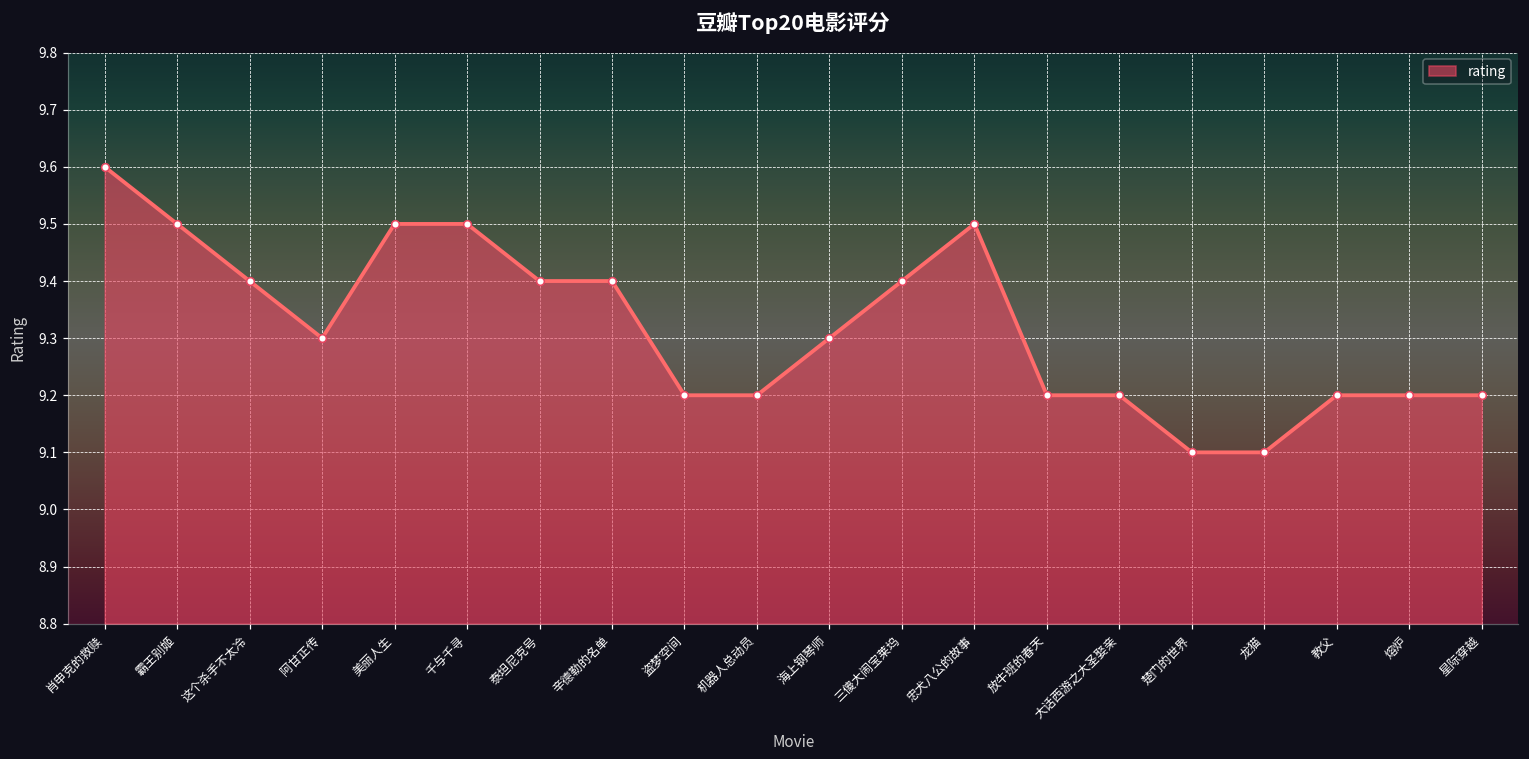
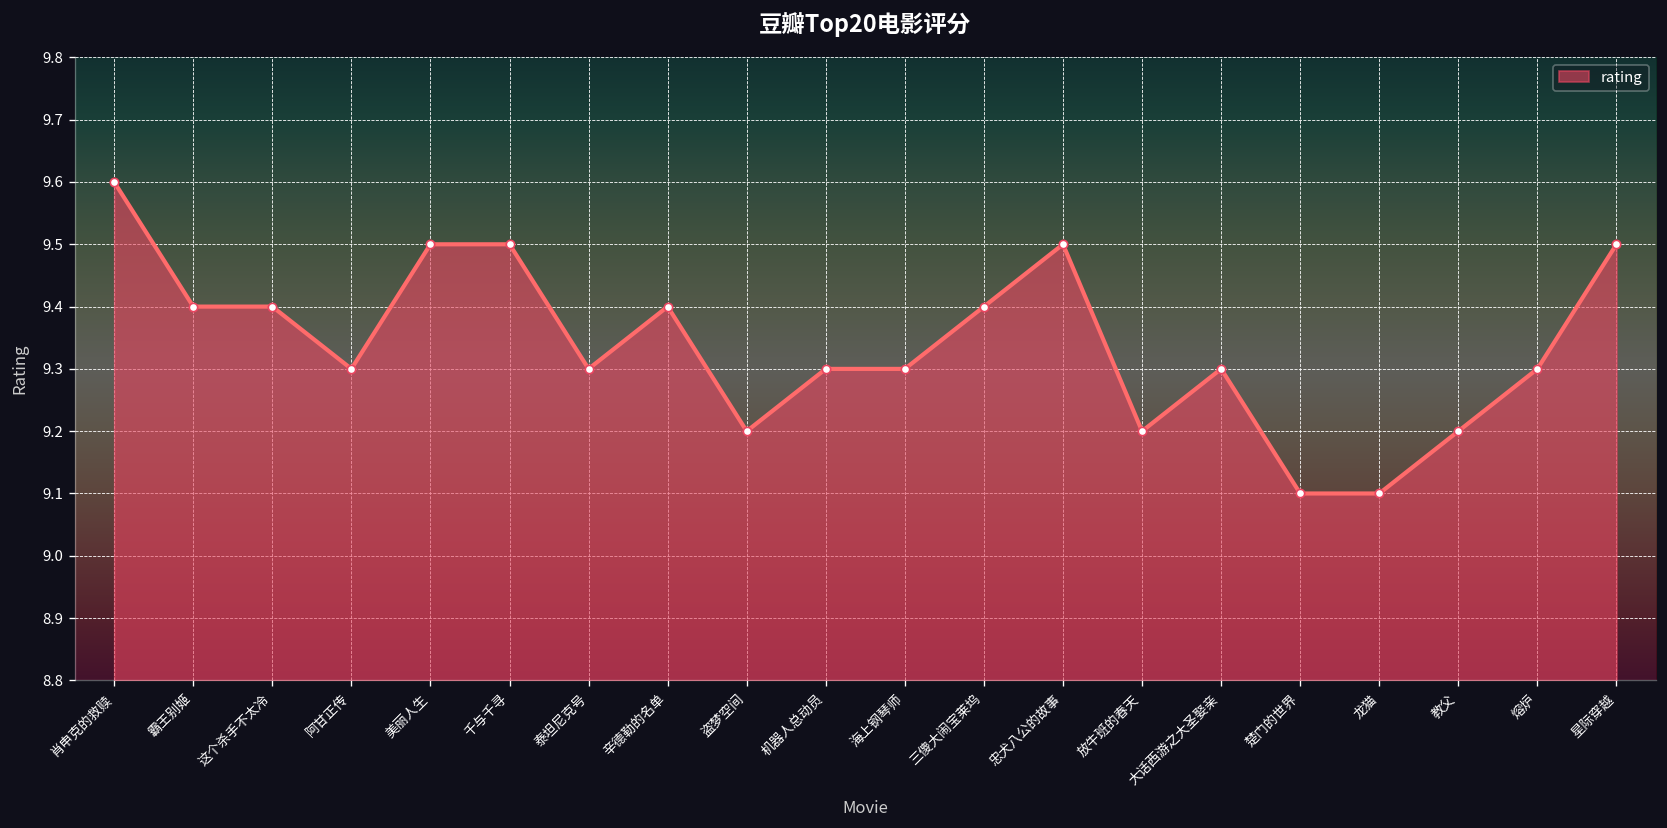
  {
    "肖申克的救赎": 9.6,
-   "霸王别姬": 9.5,
+   "霸王别姬": 9.4,
    "这个杀手不太冷": 9.4,
    "阿甘正传": 9.3,
    "美丽人生": 9.5,
    "千与千寻": 9.5,
-   "泰坦尼克号": 9.4,
+   "泰坦尼克号": 9.3,
    "辛德勒的名单": 9.4,
    "盗梦空间": 9.2,
-   "机器人总动员": 9.2,
+   "机器人总动员": 9.3,
    "海上钢琴师": 9.3,
    "三傻大闹宝莱坞": 9.4,
    "忠犬八公的故事": 9.5,
    "放牛班的春天": 9.2,
-   "大话西游之大圣娶亲": 9.2,
+   "大话西游之大圣娶亲": 9.3,
    "楚门的世界": 9.1,
    "龙猫": 9.1,
    "教父": 9.2,
-   "熔炉": 9.2,
-   "星际穿越": 9.2
+   "熔炉": 9.3,
+   "星际穿越": 9.5
  }
